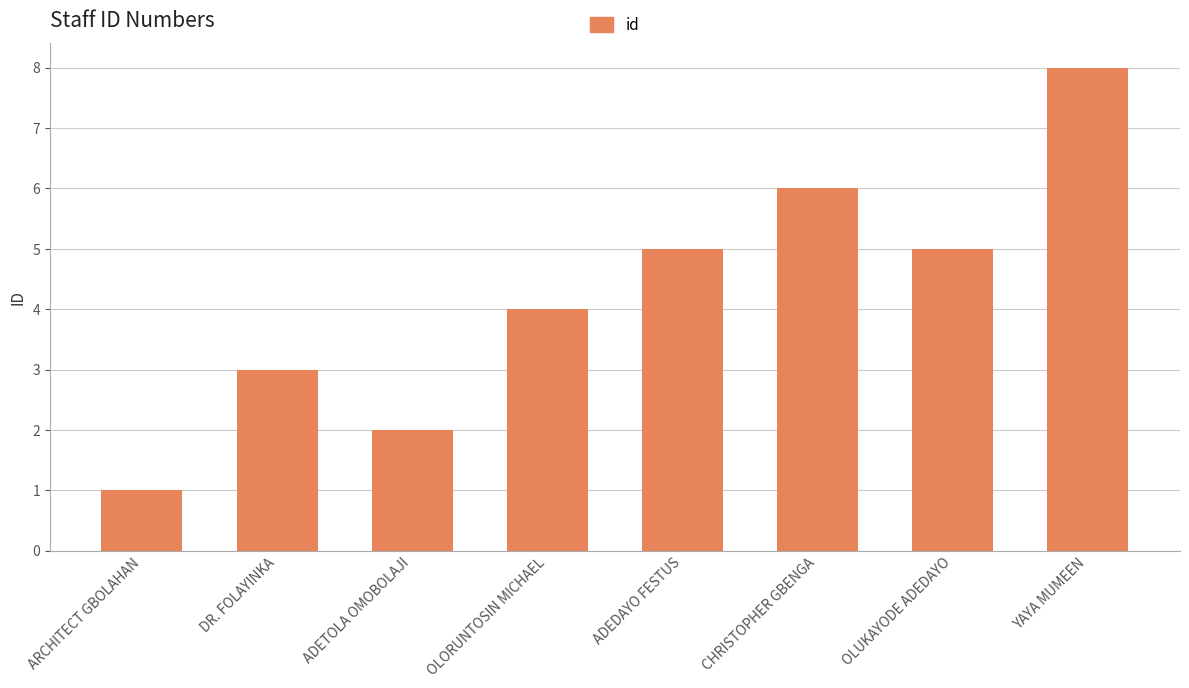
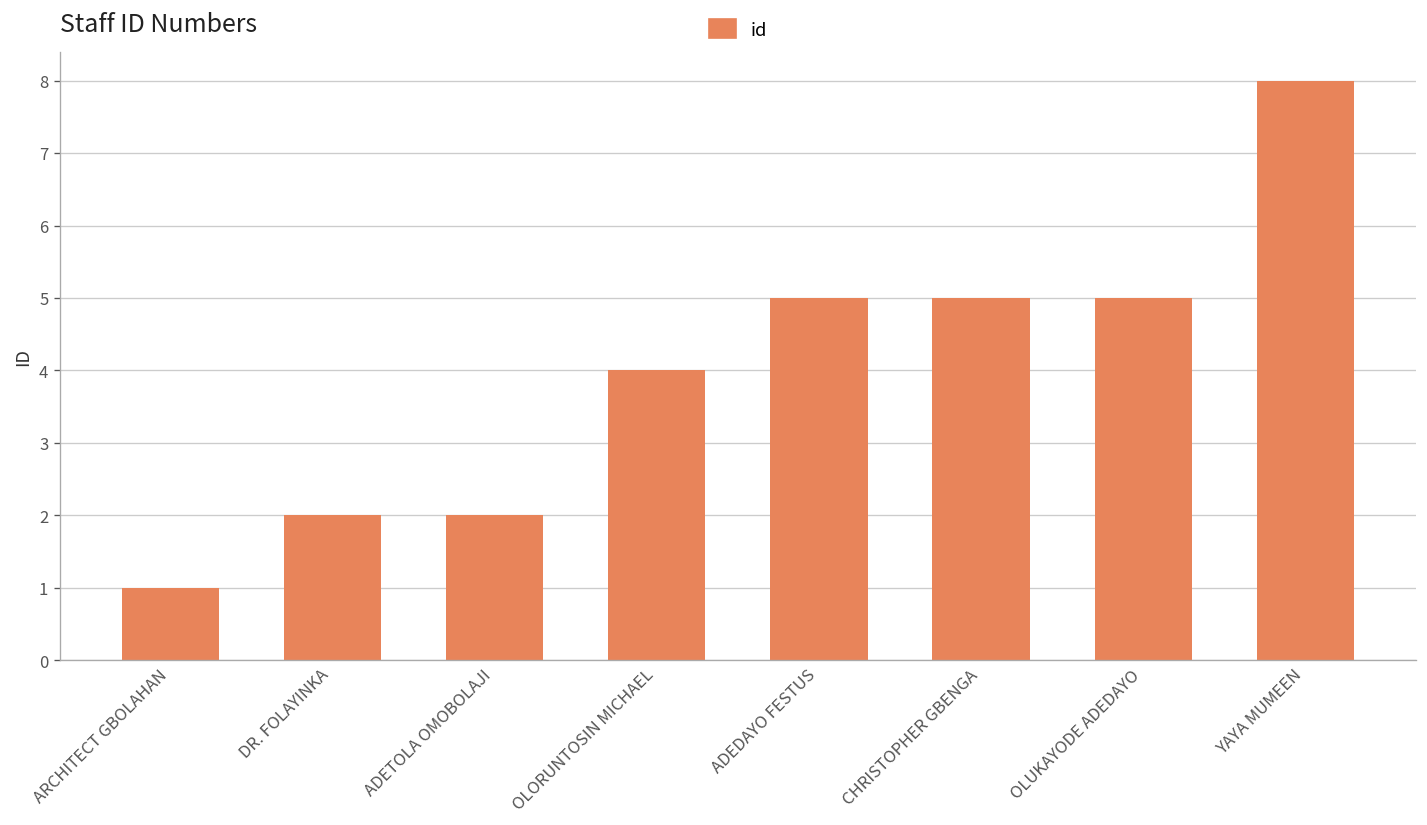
  {
    "ARCHITECT GBOLAHAN": 1,
-   "DR. FOLAYINKA": 3,
+   "DR. FOLAYINKA": 2,
    "ADETOLA OMOBOLAJI": 2,
    "OLORUNTOSIN MICHAEL": 4,
    "ADEDAYO FESTUS": 5,
-   "CHRISTOPHER GBENGA": 6,
+   "CHRISTOPHER GBENGA": 5,
    "OLUKAYODE ADEDAYO": 5,
    "YAYA MUMEEN": 8
  }
